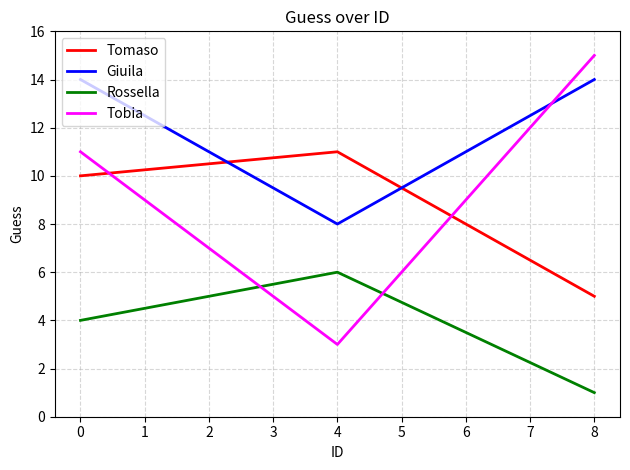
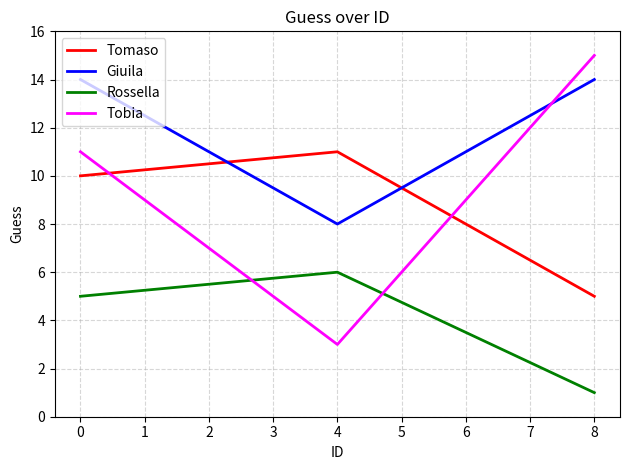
  {
    "Tomaso": {
      "0": 10,
      "4": 11,
      "8": 5
    },
    "Giuila": {
      "4": 8,
      "8": 14
    },
    "Rossella": {
-     "0": 4,
+     "0": 5,
      "4": 6,
      "8": 1
    },
    "Tobia": {
      "0": 11,
      "4": 3,
      "8": 15
    }
  }
